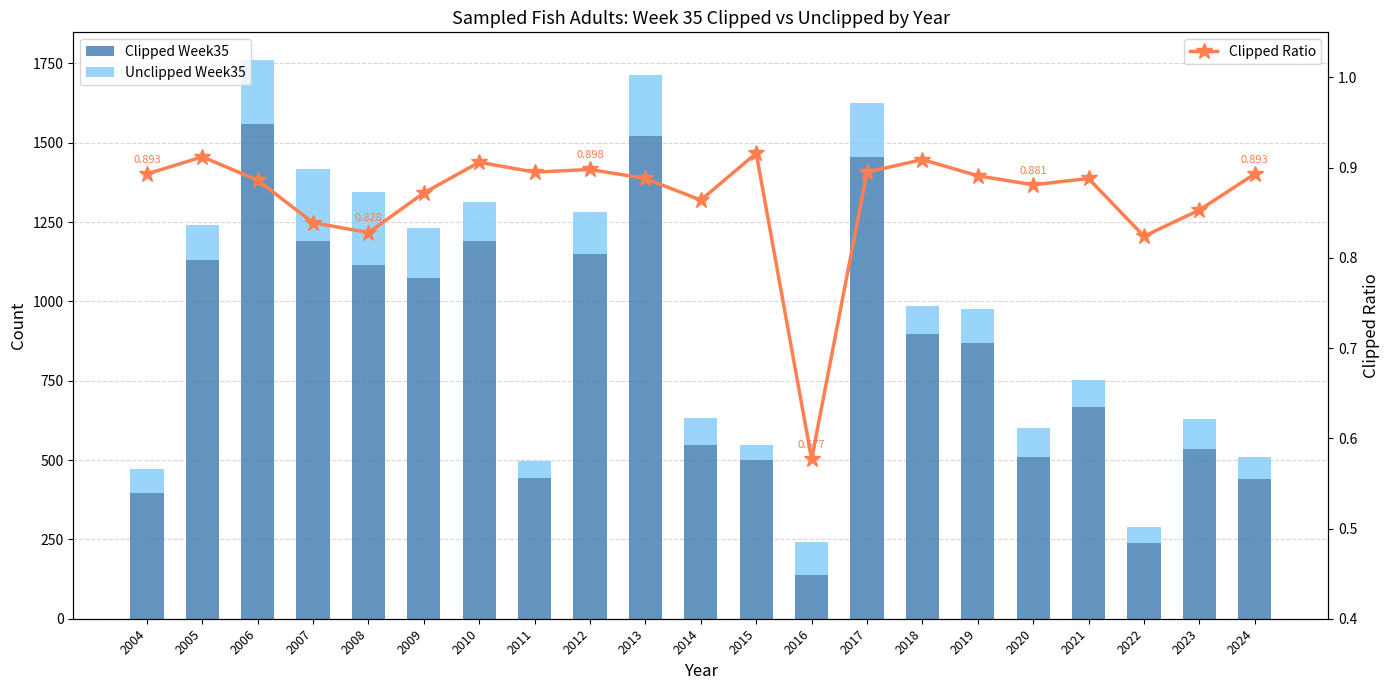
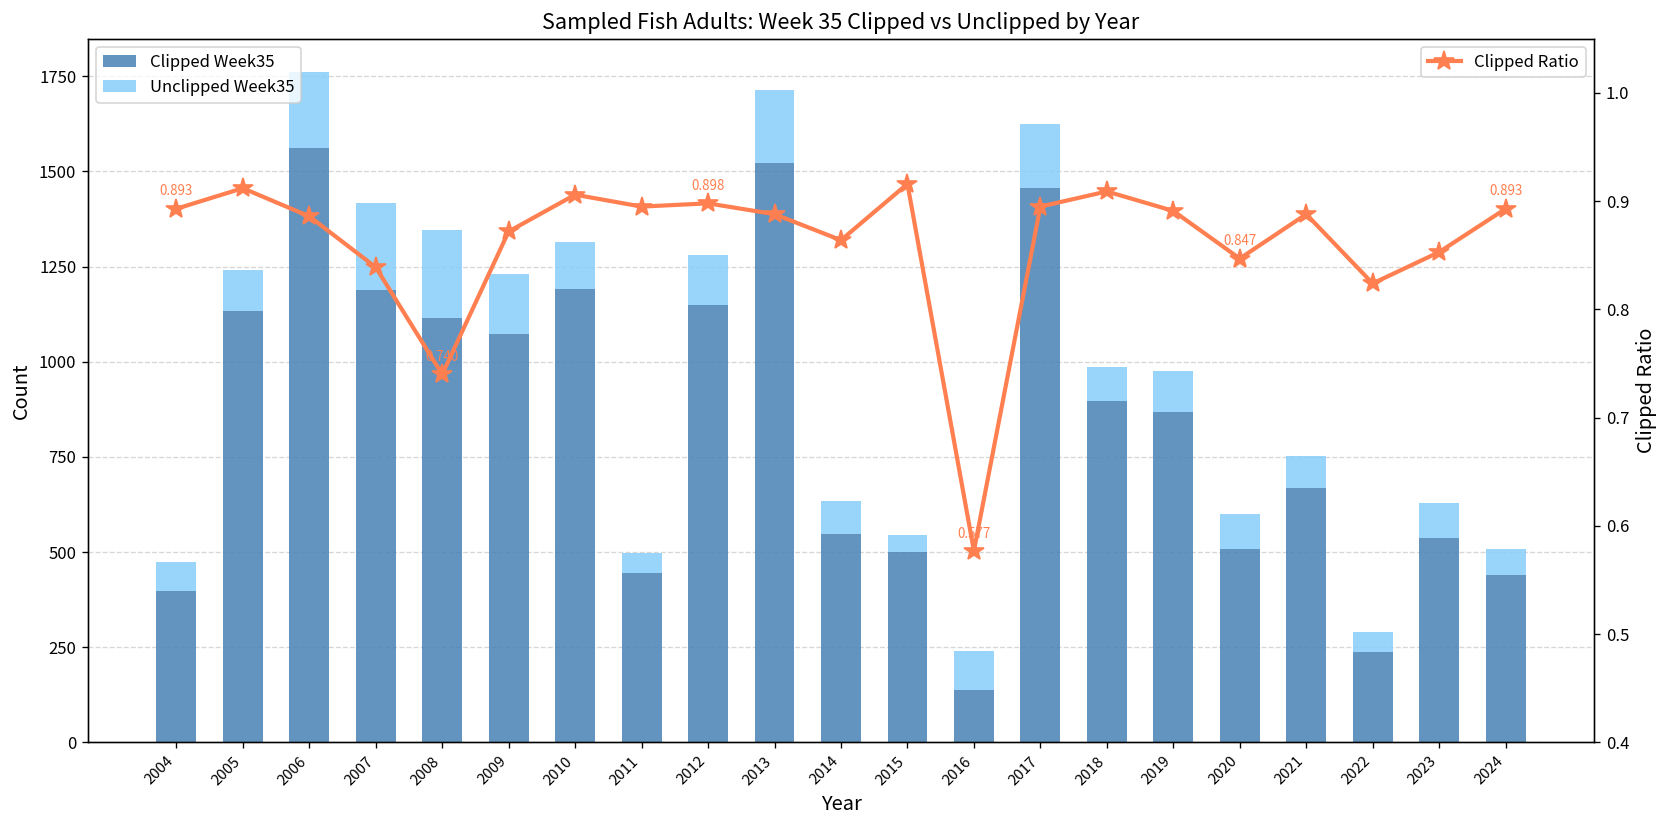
  {
    "Clipped Ratio": {
      "2004": 0.893,
-     "2008": 0.828,
+     "2008": 0.740,
      "2012": 0.898,
      "2016": 0.577,
-     "2020": 0.881,
+     "2020": 0.847,
      "2024": 0.893
    }
  }
